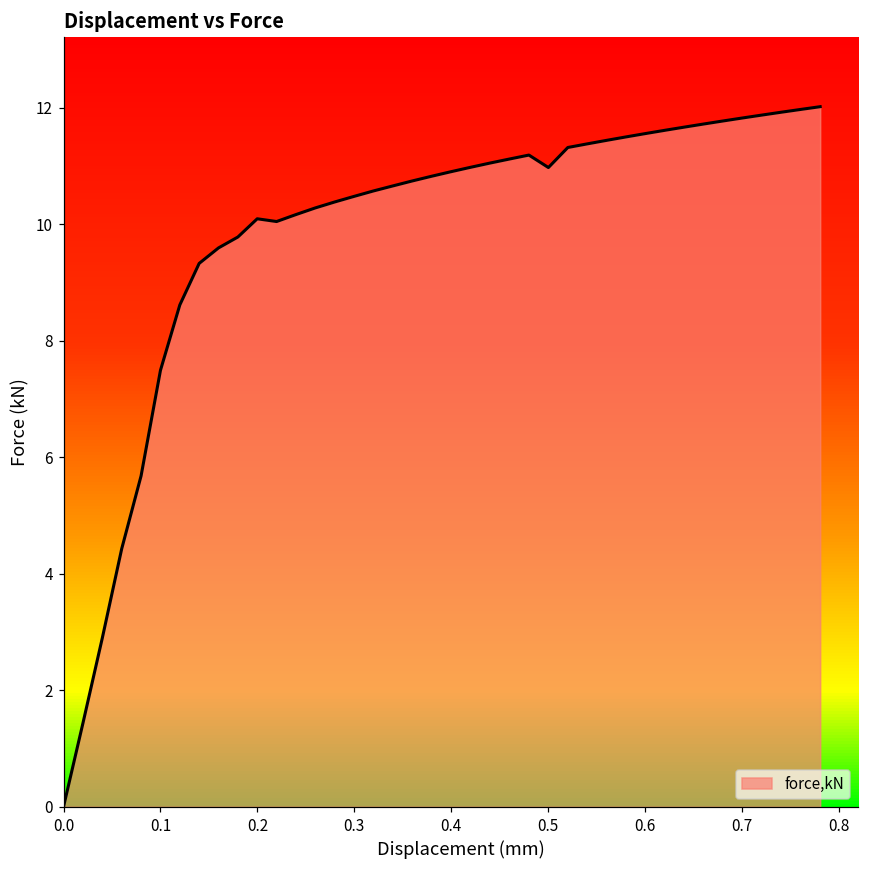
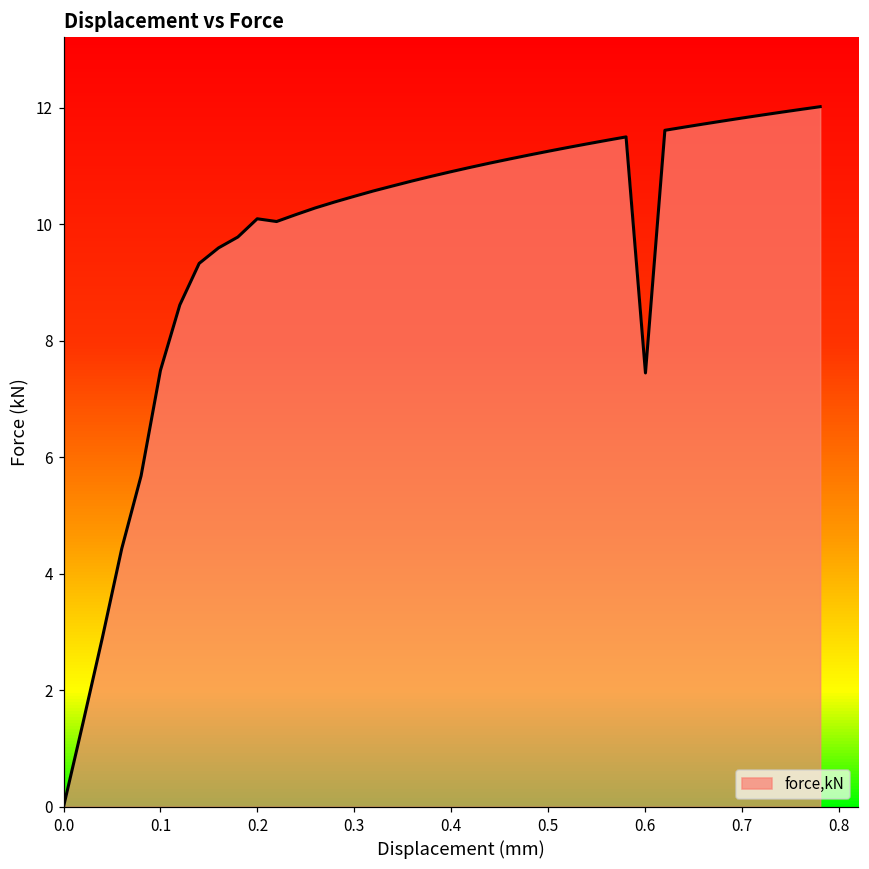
  {
    "0.0": 0.0,
    "0.1": 7.5,
    "0.2": 10.1,
    "0.3": 10.5,
-   "0.5": 11.0,
-   "0.6": 11.6
+   "0.5": 11.3,
+   "0.6": 7.5
  }
